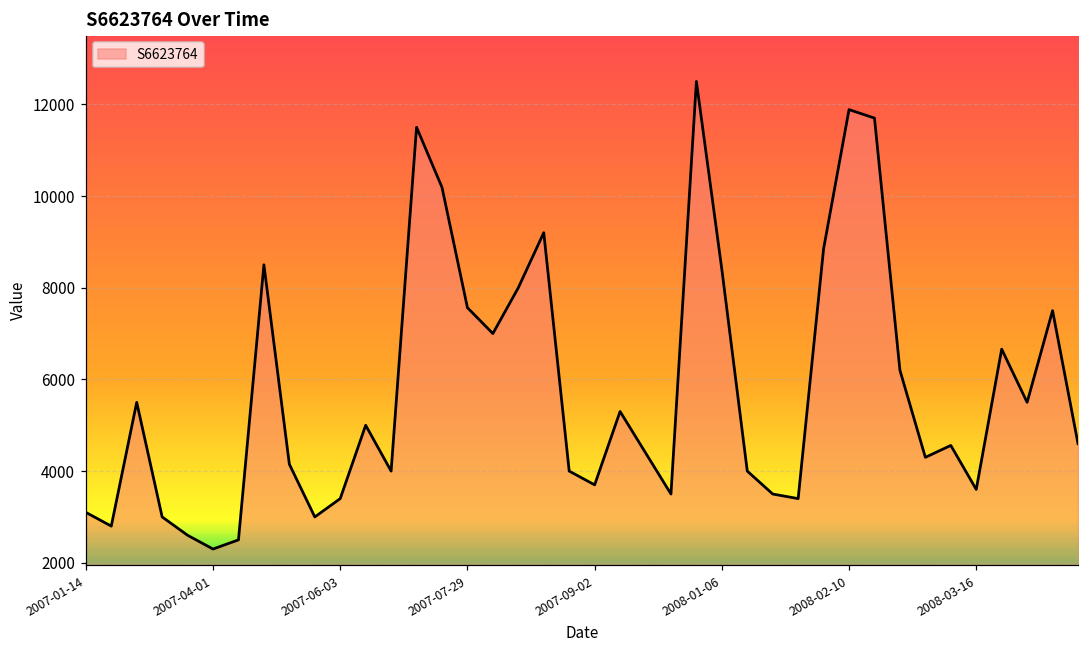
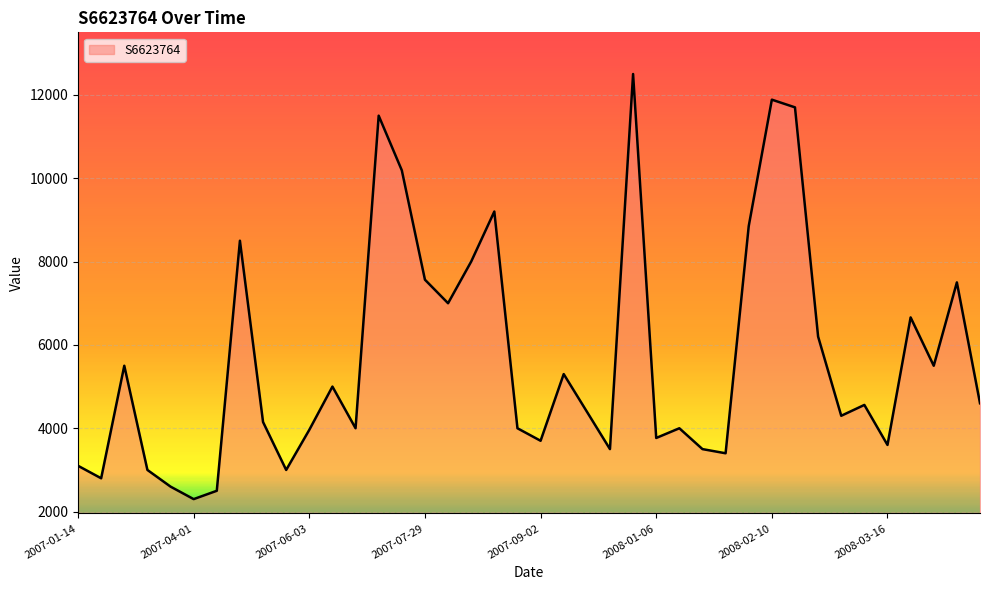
  {
    "2007-01-14": 3100,
    "2007-04-01": 2300,
-   "2007-06-03": 3400,
+   "2007-06-03": 4000,
    "2007-07-29": 7600,
    "2007-09-02": 3700,
-   "2008-01-06": 8400,
+   "2008-01-06": 3800,
    "2008-02-10": 11900,
    "2008-03-16": 3600
  }
